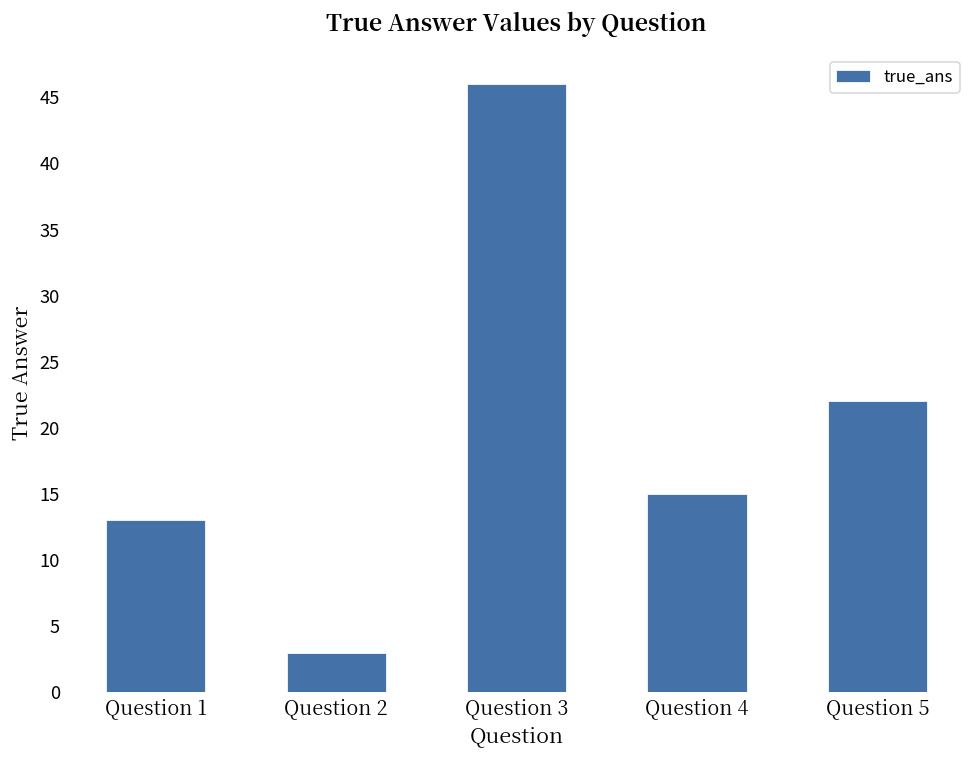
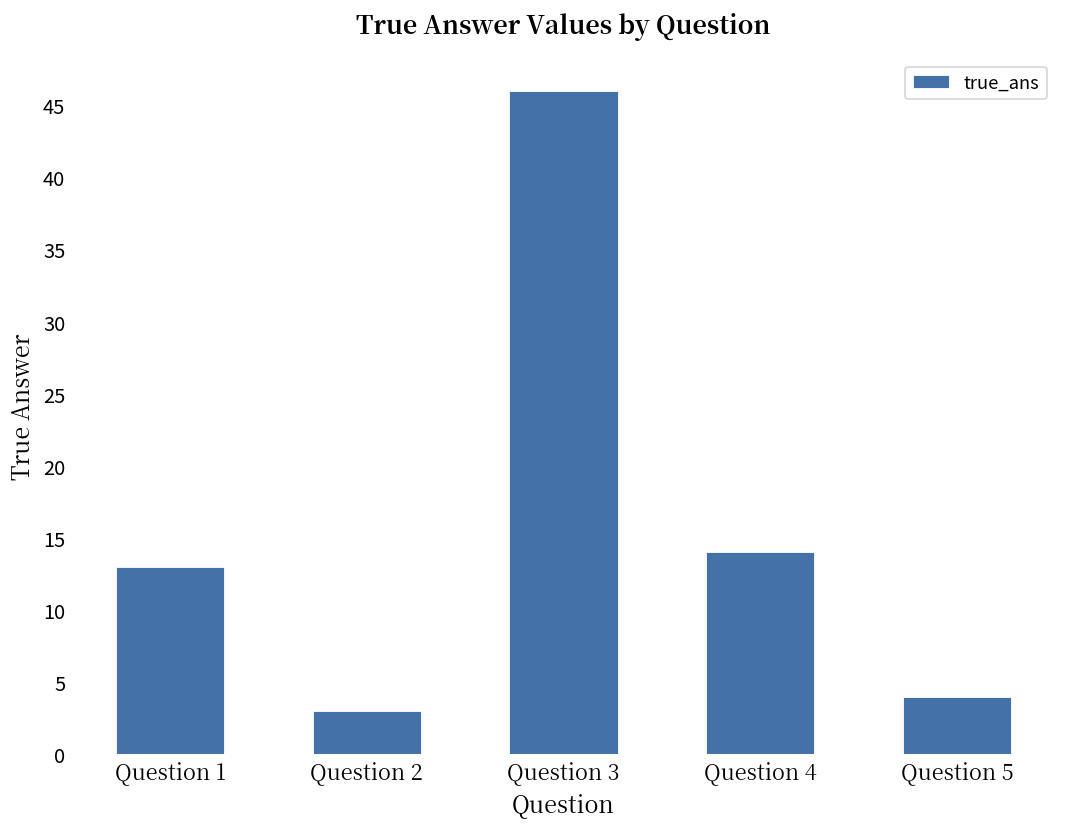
  {
    "Question 1": 13,
    "Question 2": 3,
    "Question 3": 46,
-   "Question 4": 15,
-   "Question 5": 22
+   "Question 4": 14,
+   "Question 5": 4
  }
